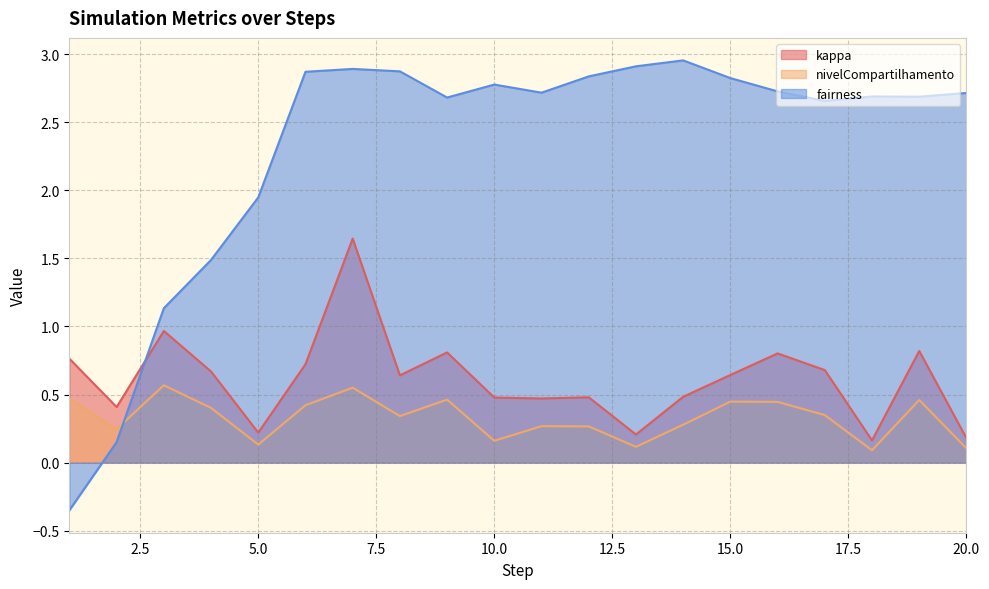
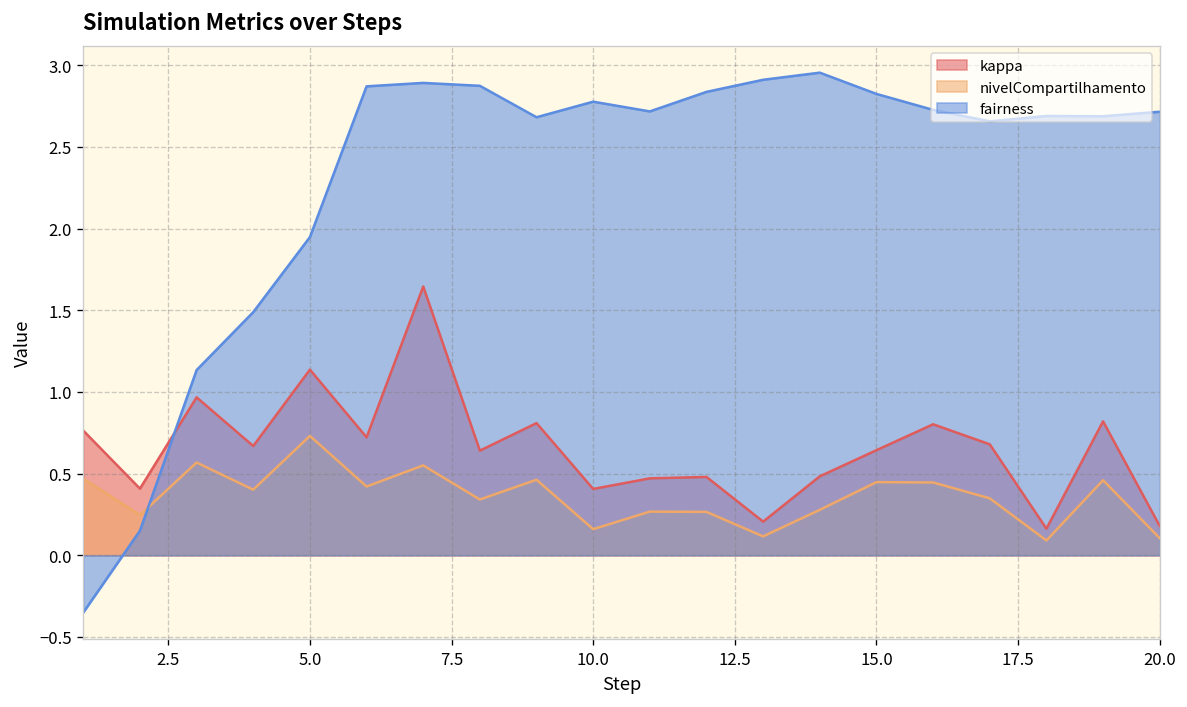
  {
    "kappa": {
-     "5.0": 0.22,
-     "10.0": 0.48,
+     "5.0": 1.14,
+     "10.0": 0.41,
      "15.0": 0.64,
      "20.0": 0.18
    },
    "nivelCompartilhamento": {
-     "5.0": 0.13,
+     "5.0": 0.73,
      "10.0": 0.16,
      "15.0": 0.45,
      "20.0": 0.10
    }
  }
